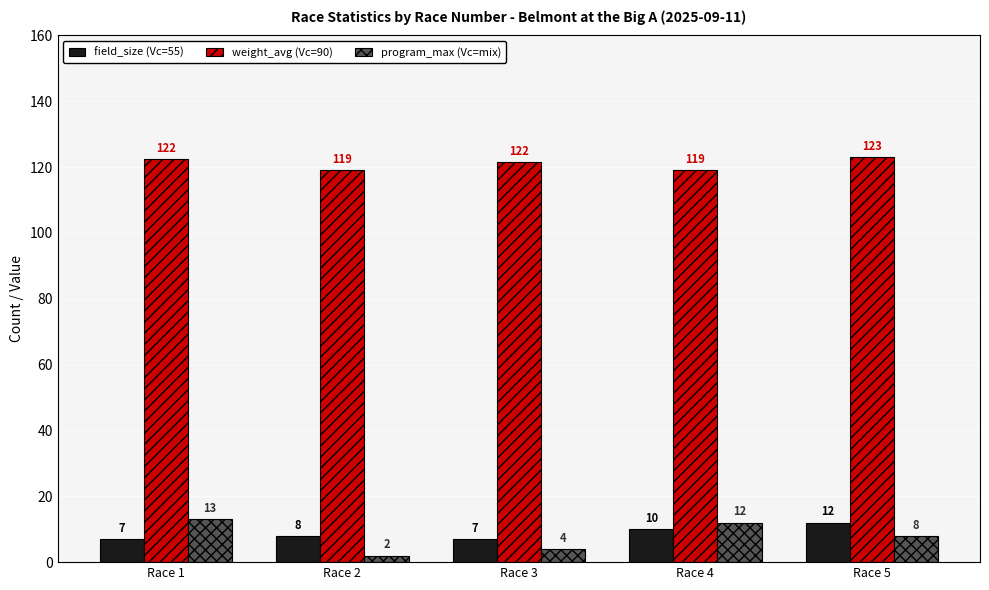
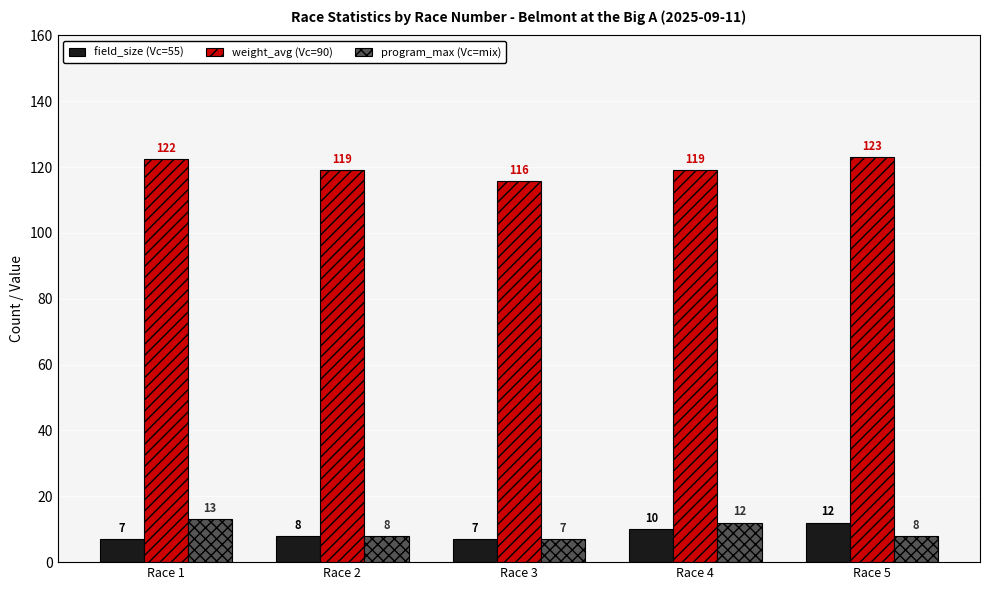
  {
    "field_size (Vc=55)": {
      "Race 1": 7,
      "Race 2": 8,
      "Race 3": 7,
      "Race 4": 10,
      "Race 5": 12
    },
    "weight_avg (Vc=90)": {
      "Race 1": 122,
      "Race 2": 119,
-     "Race 3": 122,
+     "Race 3": 116,
      "Race 4": 119,
      "Race 5": 123
    },
    "program_max (Vc=mix)": {
      "Race 1": 13,
-     "Race 2": 2,
-     "Race 3": 4,
+     "Race 2": 8,
+     "Race 3": 7,
      "Race 4": 12,
      "Race 5": 8
    }
  }
